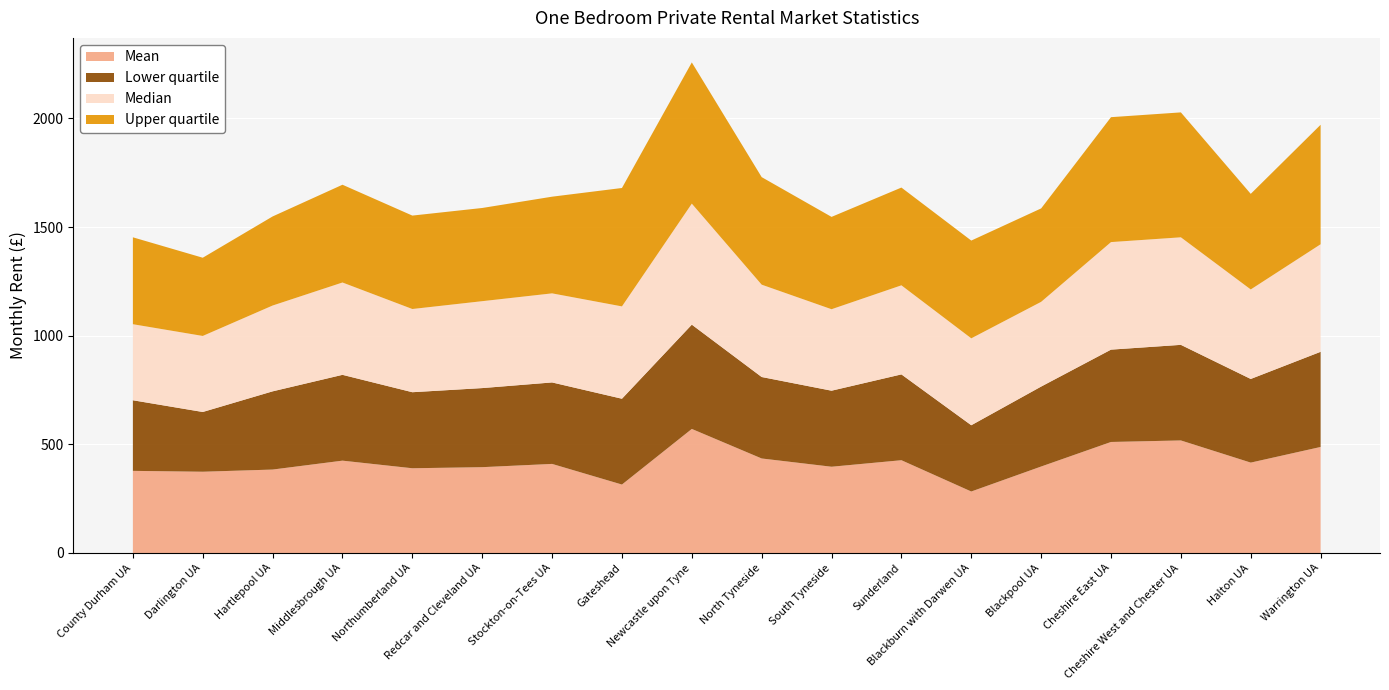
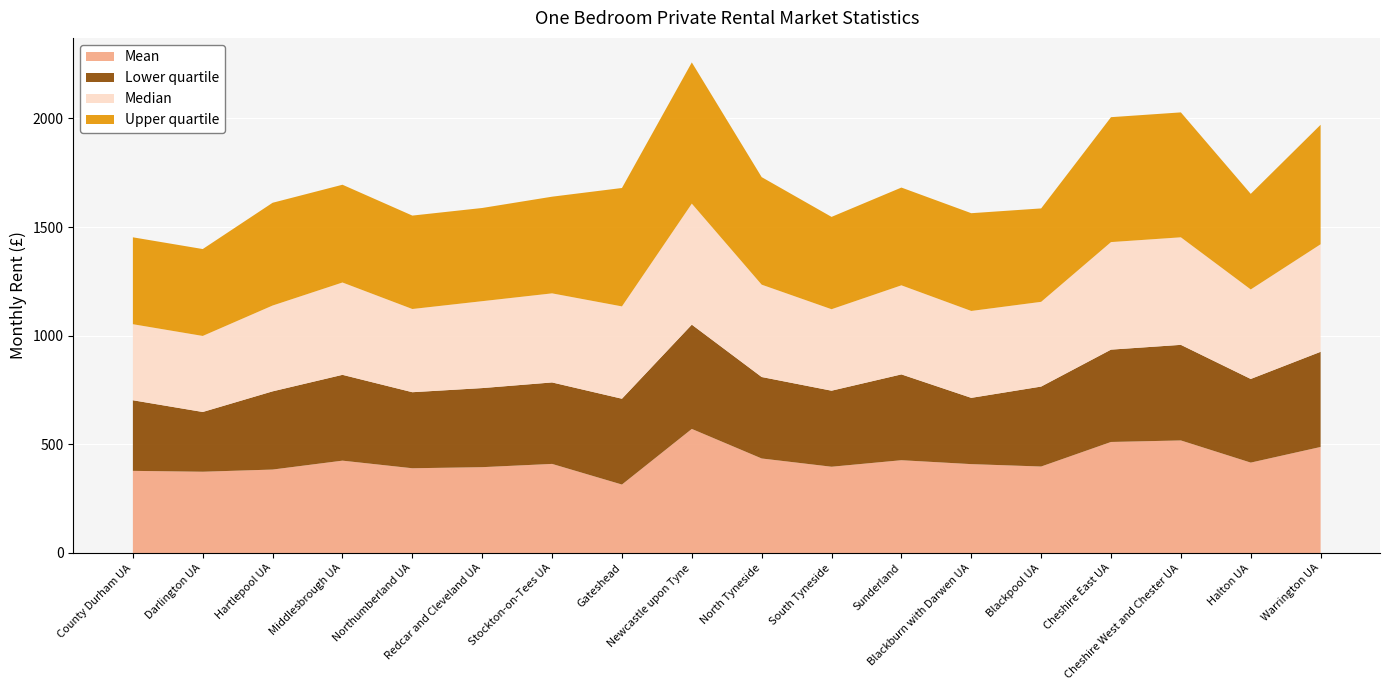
  {
    "Mean": {
      "County Durham UA": 380,
      "Darlington UA": 370,
      "Hartlepool UA": 380,
      "Middlesbrough UA": 430,
      "Northumberland UA": 390,
      "Redcar and Cleveland UA": 400,
      "Stockton-on-Tees UA": 410,
      "Gateshead": 320,
      "Newcastle upon Tyne": 570,
      "North Tyneside": 440,
      "South Tyneside": 400,
      "Sunderland": 430,
-     "Blackburn with Darwen UA": 280,
+     "Blackburn with Darwen UA": 410,
      "Blackpool UA": 400,
      "Cheshire East UA": 510,
      "Cheshire West and Chester UA": 520,
      "Halton UA": 420,
      "Warrington UA": 490
    },
    "Lower quartile": {
      "County Durham UA": 330,
      "Darlington UA": 280,
      "Hartlepool UA": 360,
      "Middlesbrough UA": 400,
      "Northumberland UA": 350,
      "Redcar and Cleveland UA": 360,
      "Stockton-on-Tees UA": 380,
      "Gateshead": 400,
      "Newcastle upon Tyne": 480,
      "North Tyneside": 380,
      "South Tyneside": 350,
      "Sunderland": 400,
      "Blackburn with Darwen UA": 310,
      "Blackpool UA": 370,
      "Cheshire East UA": 430,
      "Cheshire West and Chester UA": 440,
      "Halton UA": 390,
      "Warrington UA": 440
    },
    "Median": {
      "County Durham UA": 350,
      "Darlington UA": 350,
      "Hartlepool UA": 400,
      "Middlesbrough UA": 430,
      "Northumberland UA": 380,
      "Redcar and Cleveland UA": 400,
      "Stockton-on-Tees UA": 410,
      "Gateshead": 430,
      "Newcastle upon Tyne": 560,
      "North Tyneside": 430,
      "South Tyneside": 380,
      "Sunderland": 410,
      "Blackburn with Darwen UA": 400,
      "Blackpool UA": 390,
      "Cheshire East UA": 500,
      "Cheshire West and Chester UA": 500,
      "Halton UA": 410,
      "Warrington UA": 500
    },
    "Upper quartile": {
      "County Durham UA": 400,
-     "Darlington UA": 360,
-     "Hartlepool UA": 410,
+     "Darlington UA": 400,
+     "Hartlepool UA": 470,
      "Middlesbrough UA": 450,
      "Northumberland UA": 430,
      "Redcar and Cleveland UA": 430,
      "Stockton-on-Tees UA": 450,
      "Gateshead": 550,
      "Newcastle upon Tyne": 650,
      "North Tyneside": 500,
      "South Tyneside": 430,
      "Sunderland": 450,
      "Blackburn with Darwen UA": 450,
      "Blackpool UA": 430,
      "Cheshire East UA": 580,
      "Cheshire West and Chester UA": 580,
      "Halton UA": 440,
      "Warrington UA": 550
    }
  }
